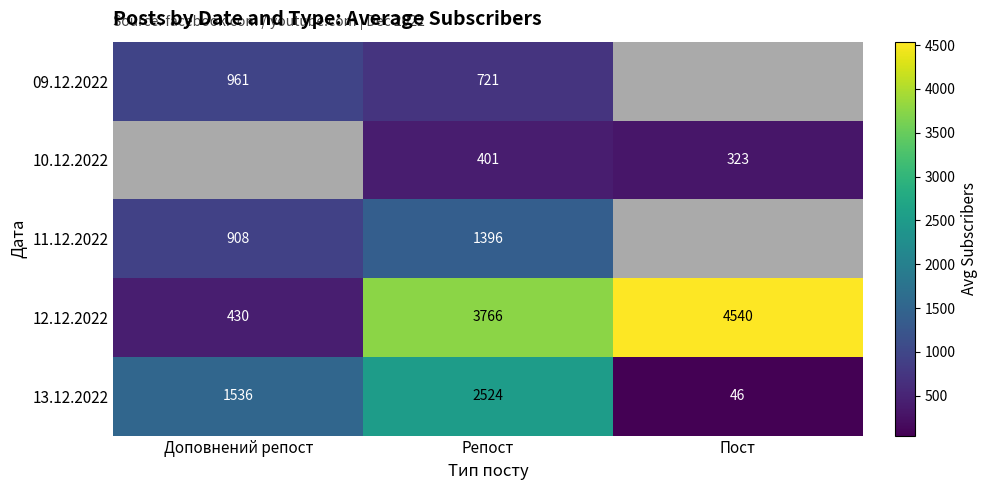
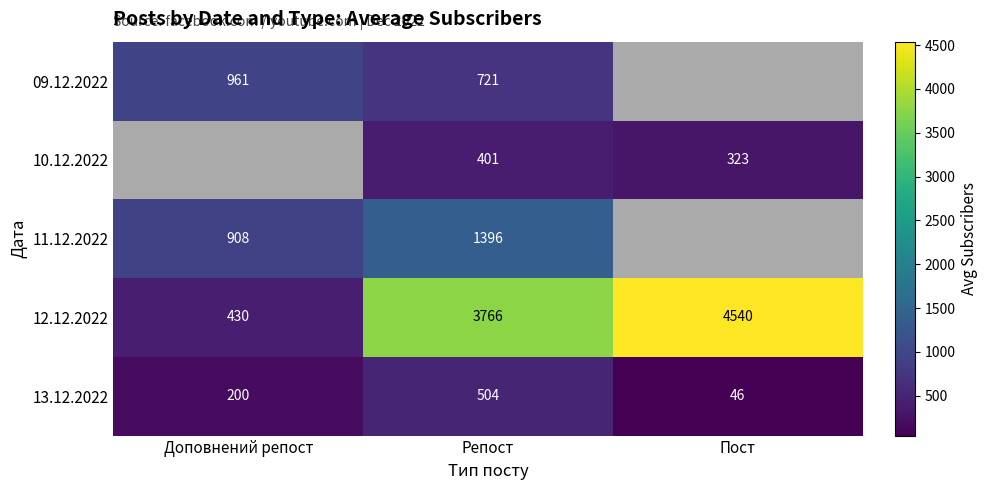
  {
    "09.12.2022": {
      "Доповнений репост": 961,
      "Репост": 721
    },
    "10.12.2022": {
      "Репост": 401,
      "Пост": 323
    },
    "11.12.2022": {
      "Доповнений репост": 908,
      "Репост": 1396
    },
    "12.12.2022": {
      "Доповнений репост": 430,
      "Репост": 3766,
      "Пост": 4540
    },
    "13.12.2022": {
-     "Доповнений репост": 1536,
-     "Репост": 2524,
+     "Доповнений репост": 200,
+     "Репост": 504,
      "Пост": 46
    }
  }
